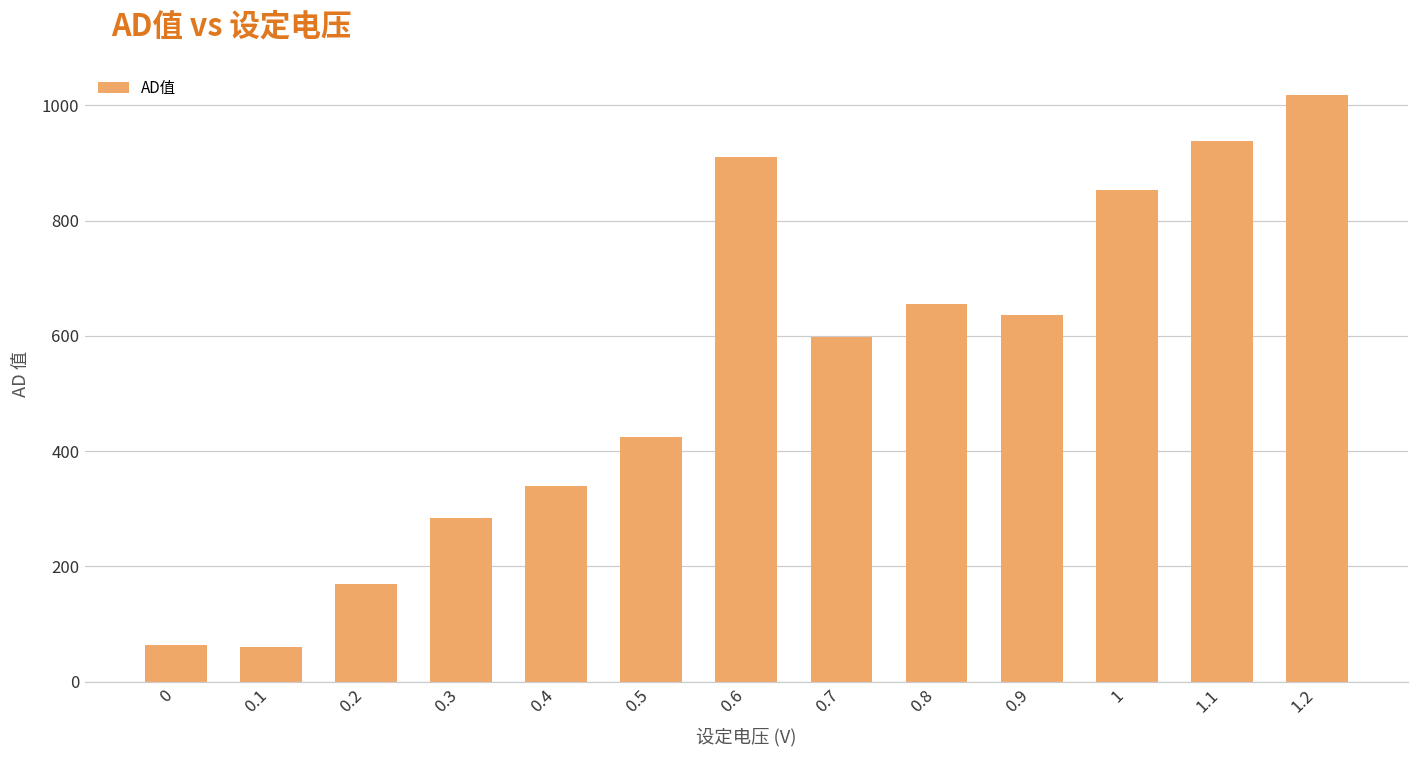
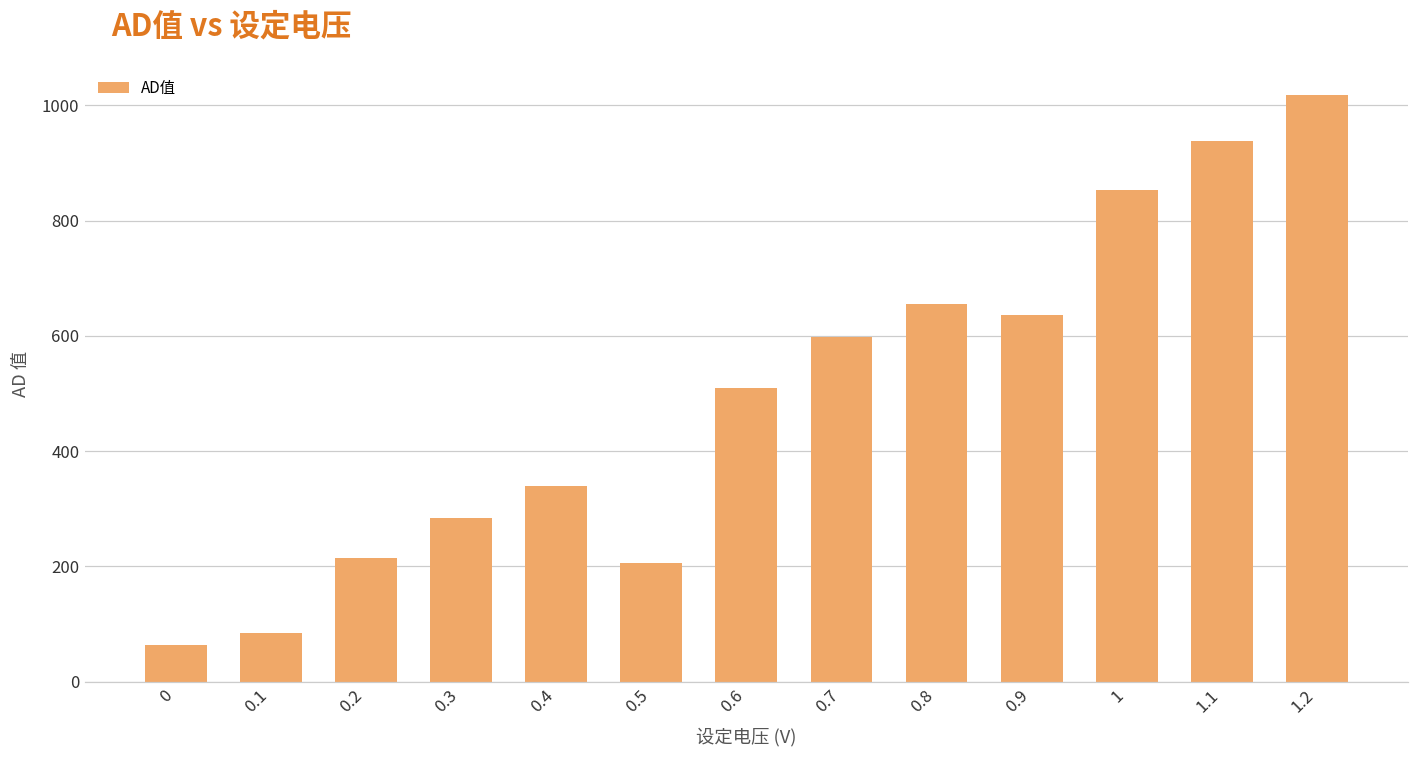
  {
    "0": 60,
-   "0.1": 60,
-   "0.2": 170,
+   "0.1": 80,
+   "0.2": 210,
    "0.3": 280,
    "0.4": 340,
-   "0.5": 430,
-   "0.6": 910,
+   "0.5": 210,
+   "0.6": 510,
    "0.7": 600,
    "0.8": 660,
    "0.9": 640,
    "1": 850,
    "1.1": 940,
    "1.2": 1020
  }
